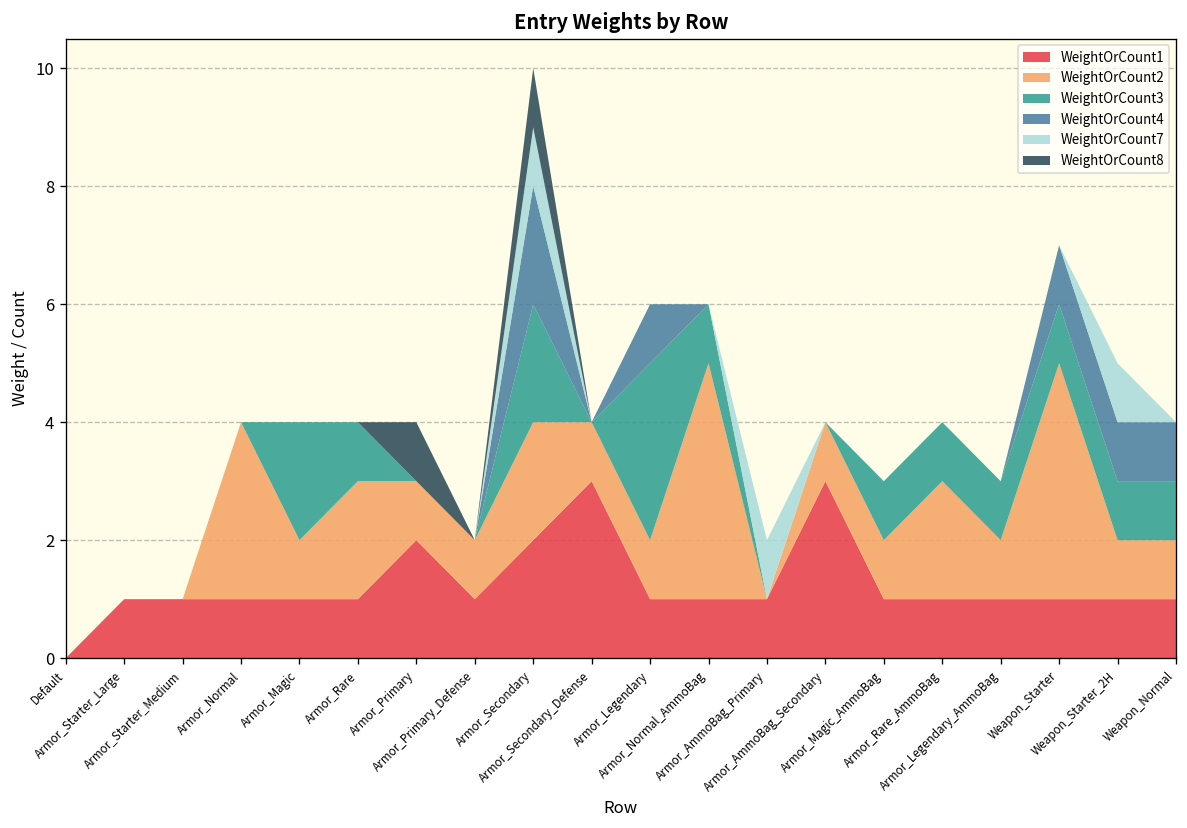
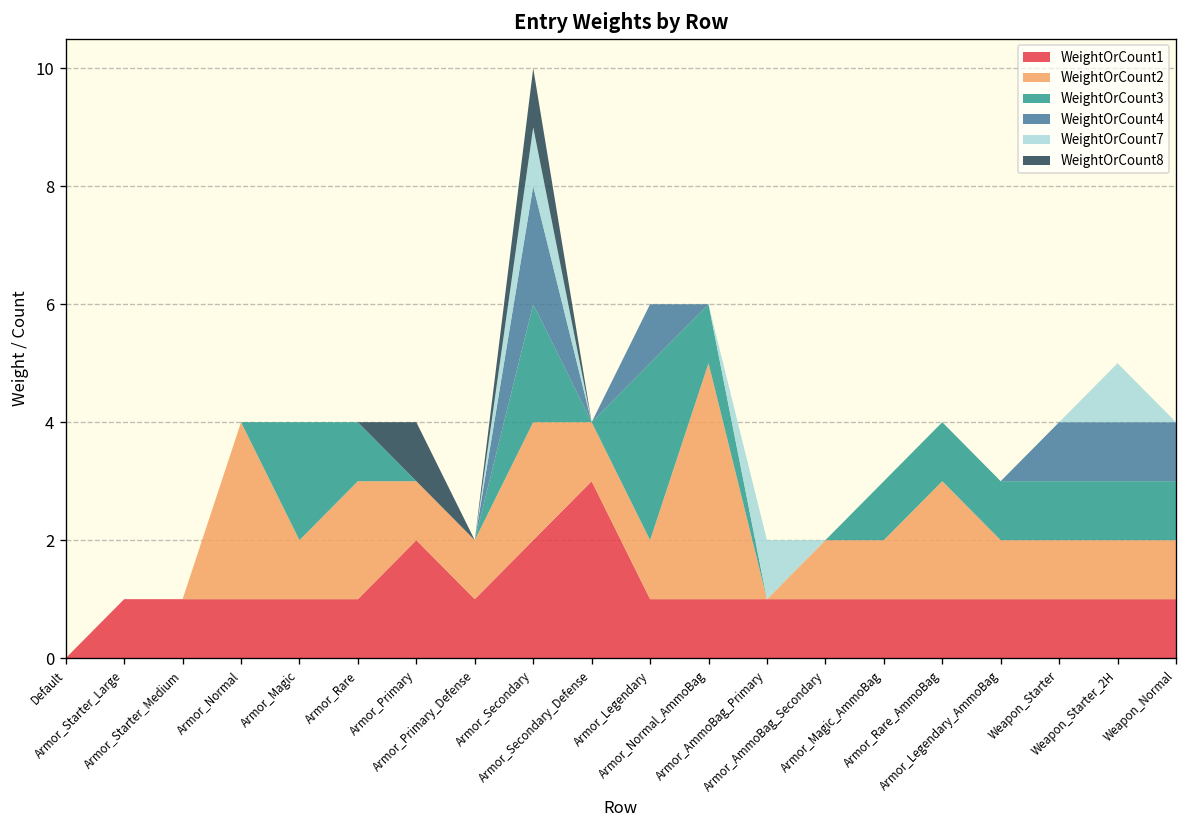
  {
    "WeightOrCount1": {
      "Armor_Normal": 1,
      "Armor_Magic": 1,
      "Armor_Rare": 1,
      "Armor_Primary": 2,
      "Armor_Primary_Defense": 1,
      "Armor_Secondary": 2,
      "Armor_Secondary_Defense": 3,
      "Armor_Legendary": 1,
      "Armor_Normal_AmmoBag": 1,
-     "Armor_AmmoBag_Secondary": 3,
+     "Armor_AmmoBag_Secondary": 1,
      "Armor_Magic_AmmoBag": 1,
      "Armor_Rare_AmmoBag": 1,
      "Armor_Legendary_AmmoBag": 1,
      "Weapon_Starter": 1,
      "Weapon_Starter_2H": 1,
      "Weapon_Normal": 1
    },
    "WeightOrCount2": {
      "Armor_Magic": 1,
      "Armor_Rare": 2,
      "Armor_Secondary": 2,
      "Armor_Legendary": 1,
      "Armor_Normal_AmmoBag": 4,
      "Armor_Magic_AmmoBag": 1,
      "Armor_Rare_AmmoBag": 2,
      "Armor_Legendary_AmmoBag": 1,
-     "Weapon_Starter": 4,
+     "Weapon_Starter": 1,
      "Weapon_Starter_2H": 1,
      "Weapon_Normal": 1
    },
    "WeightOrCount7": {
      "Armor_Secondary": 1
    },
    "WeightOrCount8": {
      "Armor_Primary": 1,
      "Armor_Secondary": 1
    }
  }
